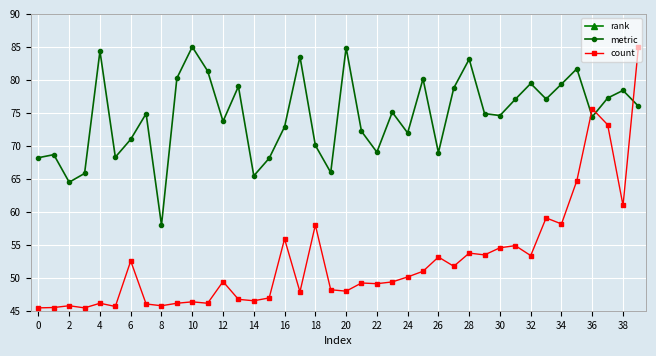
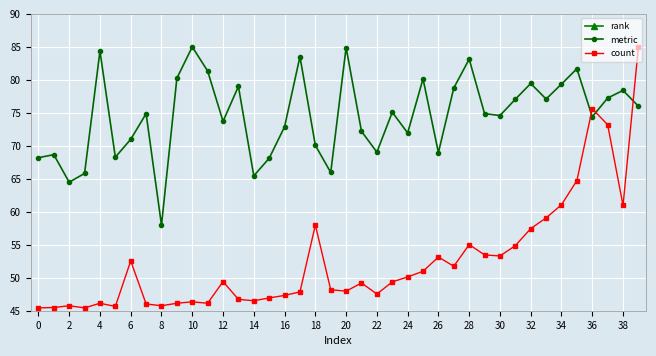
  {
    "count": {
      "0": 45,
      "2": 46,
      "4": 46,
      "6": 53,
      "8": 46,
      "10": 46,
      "12": 49,
      "14": 47,
-     "16": 56,
+     "16": 47,
      "18": 58,
      "20": 48,
-     "22": 49,
+     "22": 48,
      "24": 50,
      "26": 53,
-     "28": 54,
-     "30": 55,
-     "32": 53,
-     "34": 58,
+     "28": 55,
+     "30": 53,
+     "32": 57,
+     "34": 61,
      "36": 76,
      "38": 61
    }
  }
